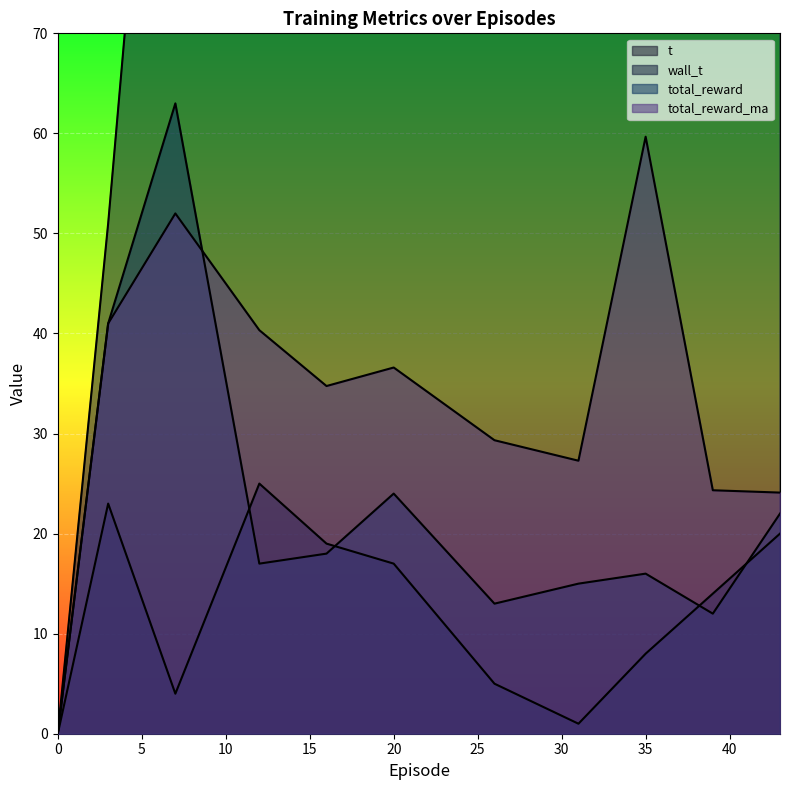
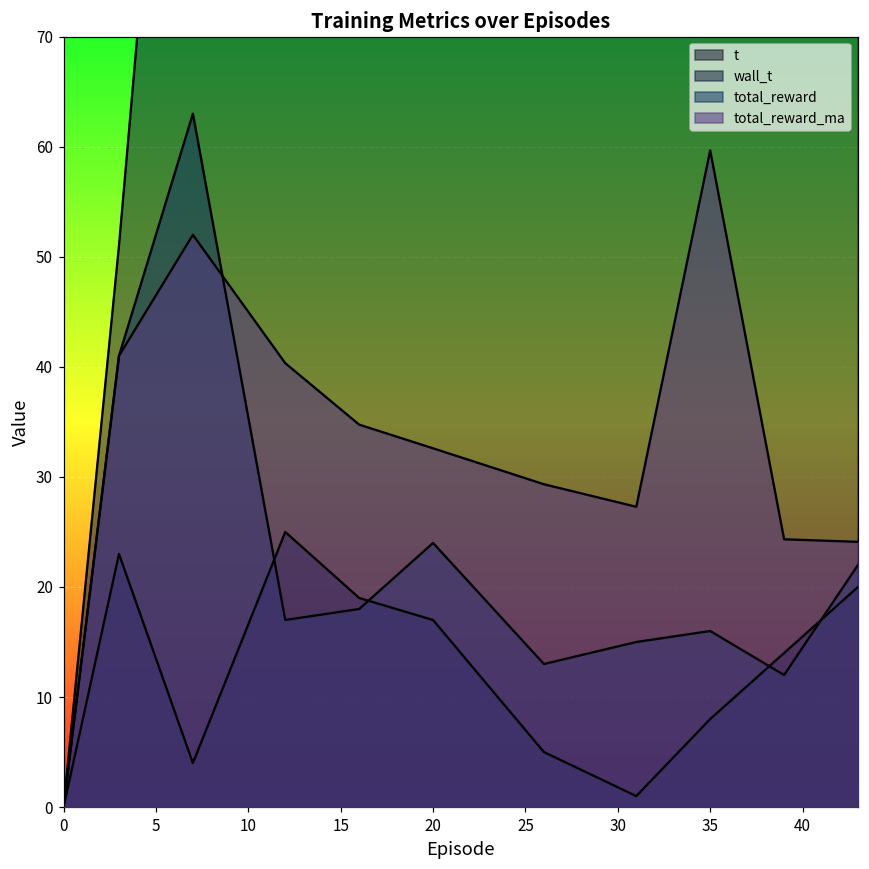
  {
    "total_reward_ma": {
-     "20": 36.6,
+     "20": 32.6,
      "35": 59.7
    }
  }
